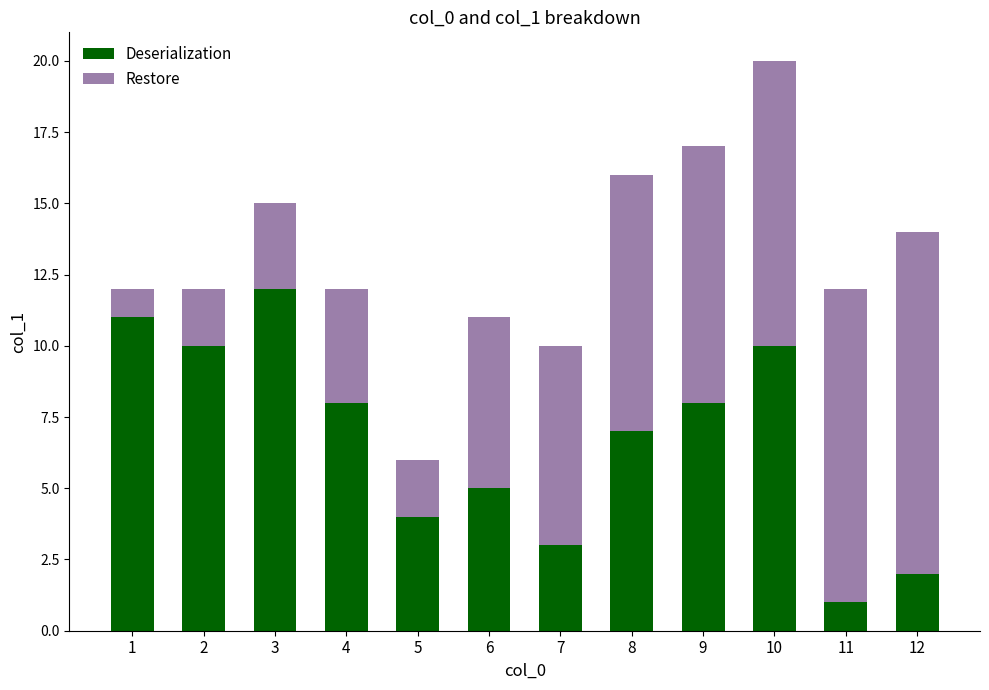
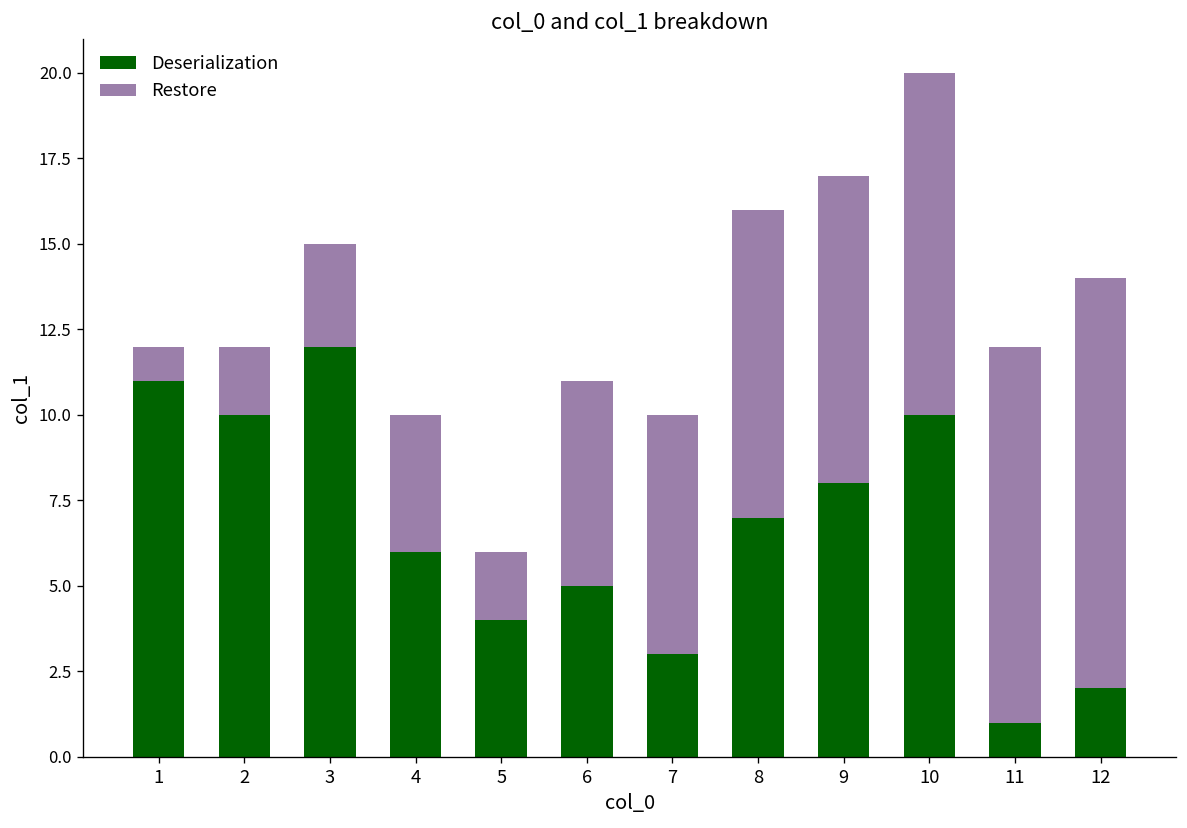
  {
    "Deserialization": {
      "1": 11,
      "2": 10,
      "3": 12,
-     "4": 8,
+     "4": 6,
      "5": 4,
      "6": 5,
      "7": 3,
      "8": 7,
      "9": 8,
      "10": 10,
      "11": 1,
      "12": 2
    },
    "Restore": {
      "1": 1,
      "2": 2,
      "3": 3,
      "4": 4,
      "5": 2,
      "6": 6,
      "7": 7,
      "8": 9,
      "9": 9,
      "10": 10,
      "11": 11,
      "12": 12
    }
  }
